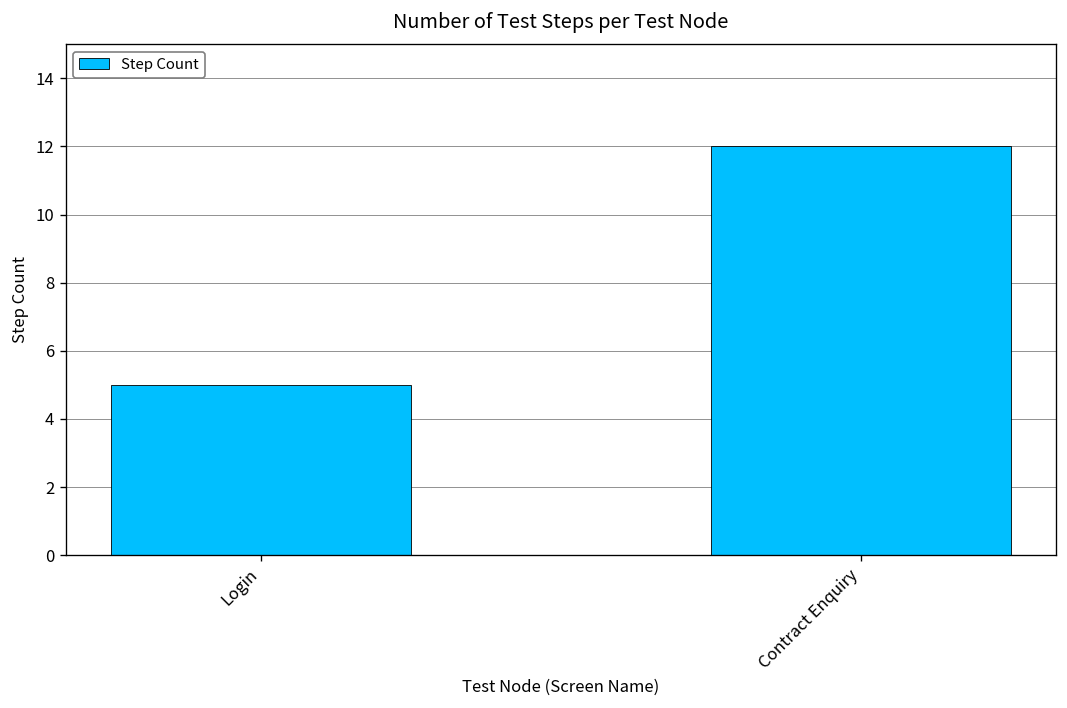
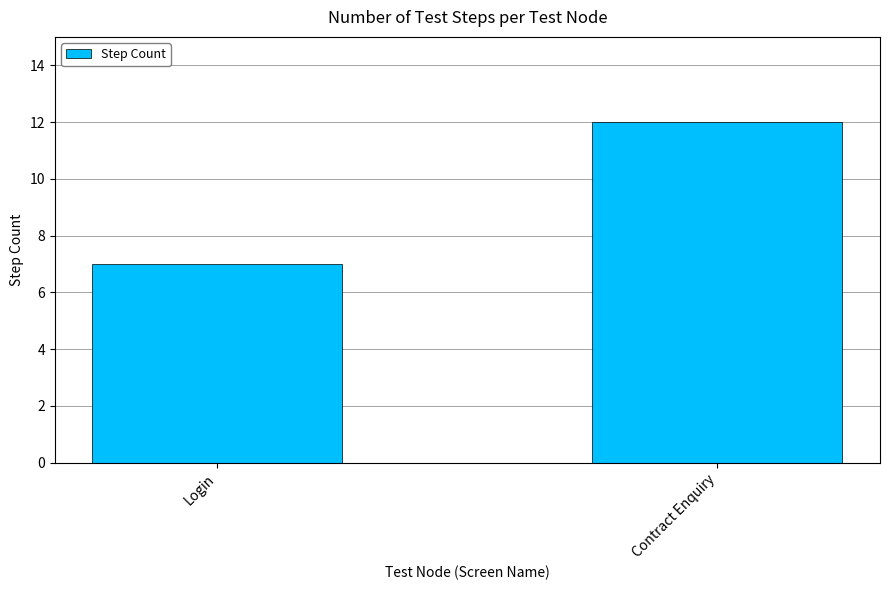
  {
-   "Login": 5,
+   "Login": 7,
    "Contract Enquiry": 12
  }
